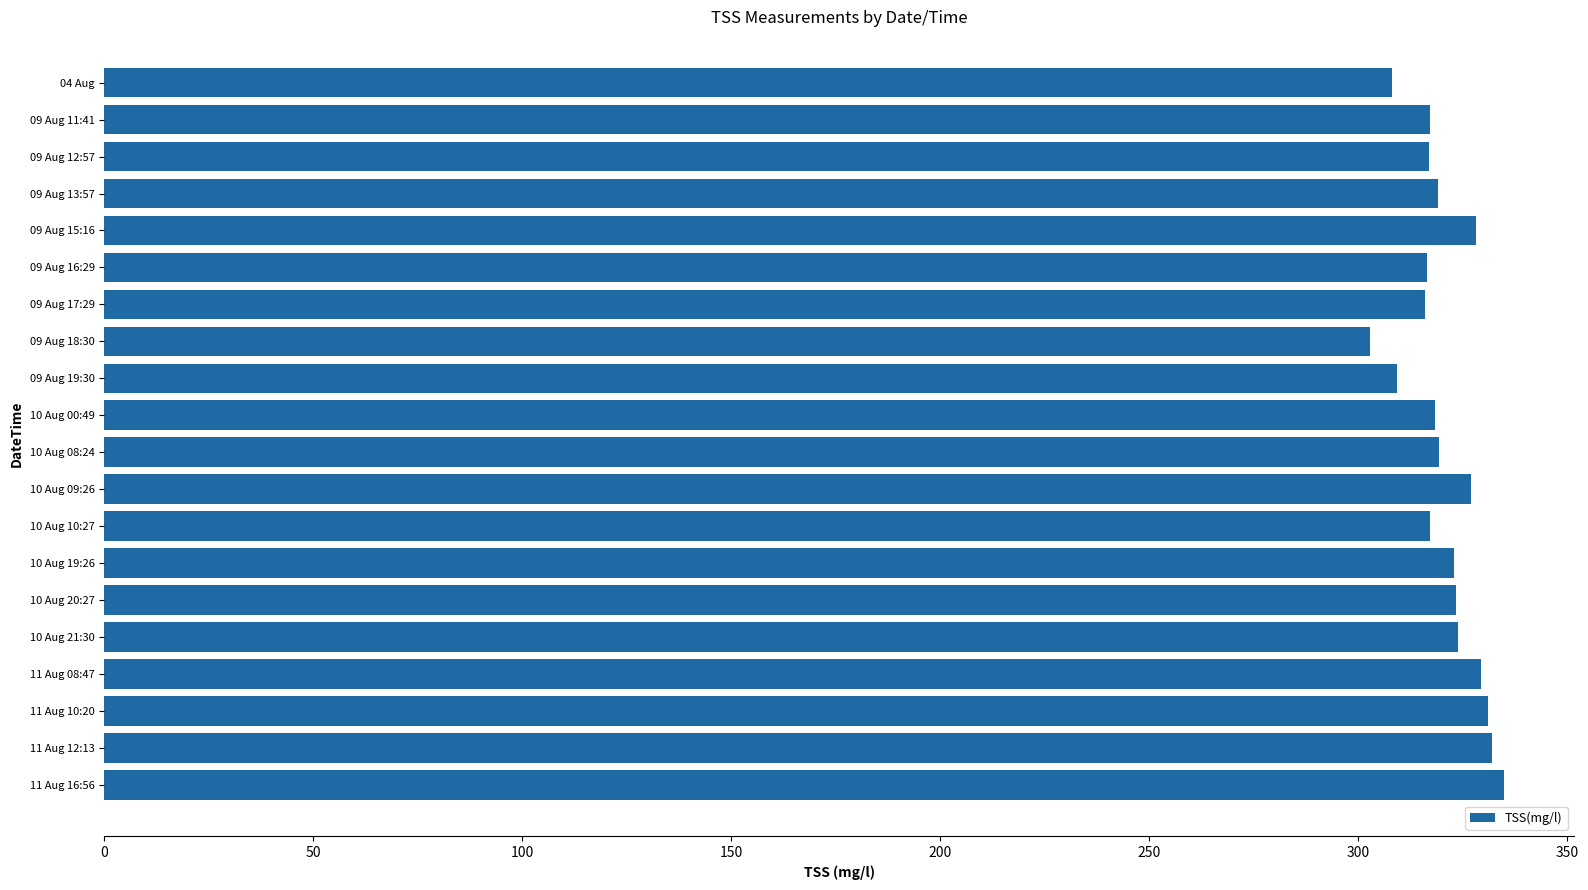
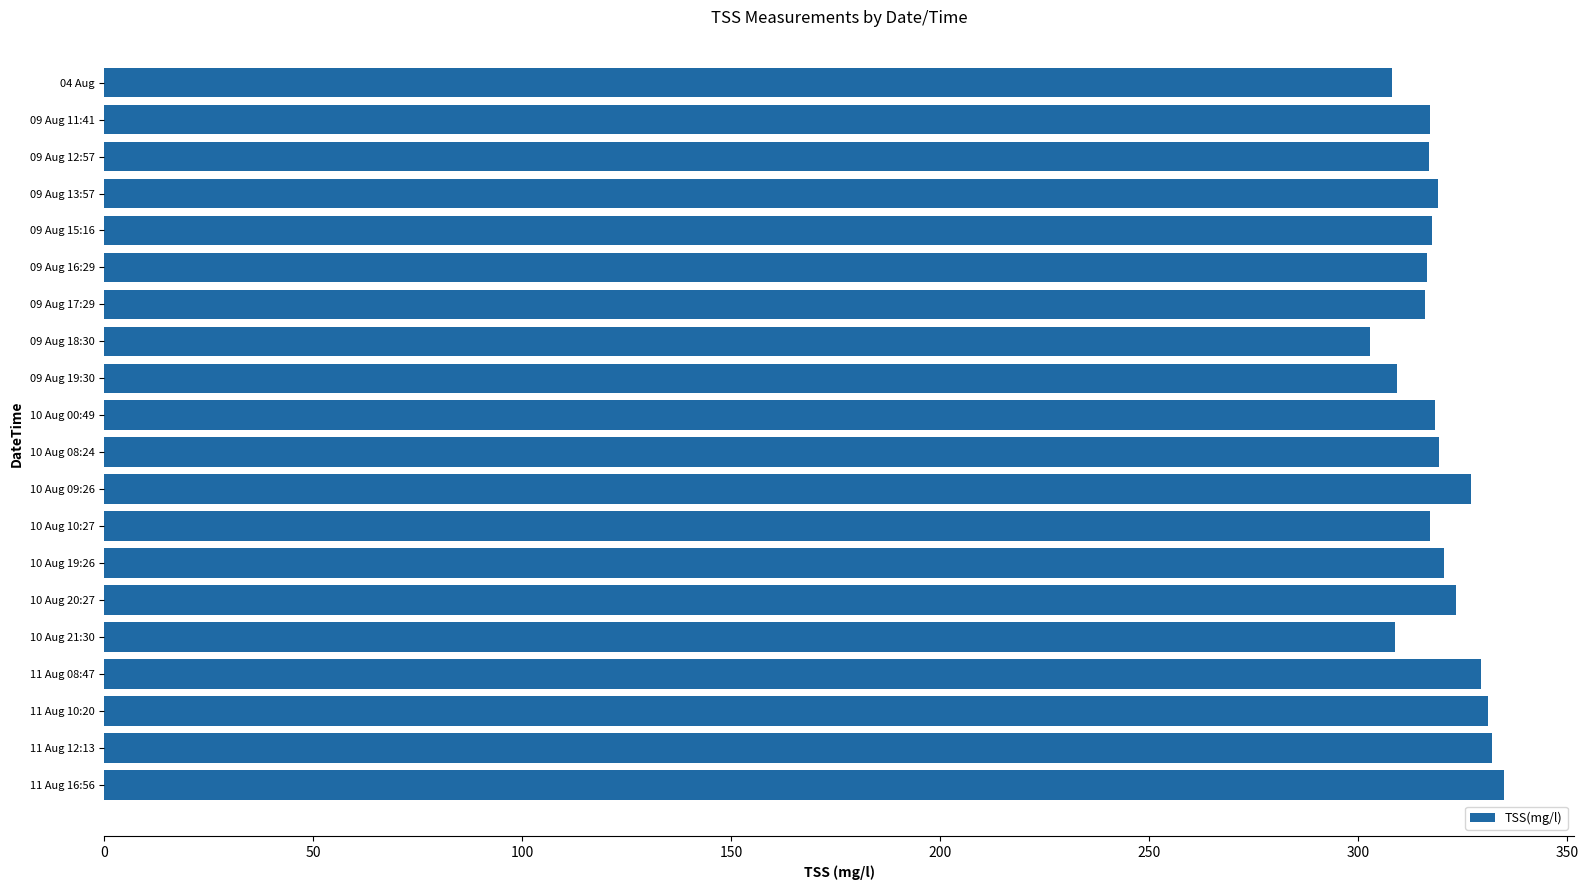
  {
    "04 Aug": 308,
    "09 Aug 11:41": 317,
    "09 Aug 12:57": 317,
    "09 Aug 13:57": 319,
-   "09 Aug 15:16": 328,
+   "09 Aug 15:16": 318,
    "09 Aug 16:29": 316,
    "09 Aug 17:29": 316,
    "09 Aug 18:30": 303,
    "09 Aug 19:30": 309,
    "10 Aug 00:49": 318,
    "10 Aug 08:24": 319,
    "10 Aug 09:26": 327,
    "10 Aug 10:27": 317,
-   "10 Aug 19:26": 323,
+   "10 Aug 19:26": 320,
    "10 Aug 20:27": 323,
-   "10 Aug 21:30": 324,
+   "10 Aug 21:30": 309,
    "11 Aug 08:47": 329,
    "11 Aug 10:20": 331,
    "11 Aug 12:13": 332,
    "11 Aug 16:56": 335
  }
